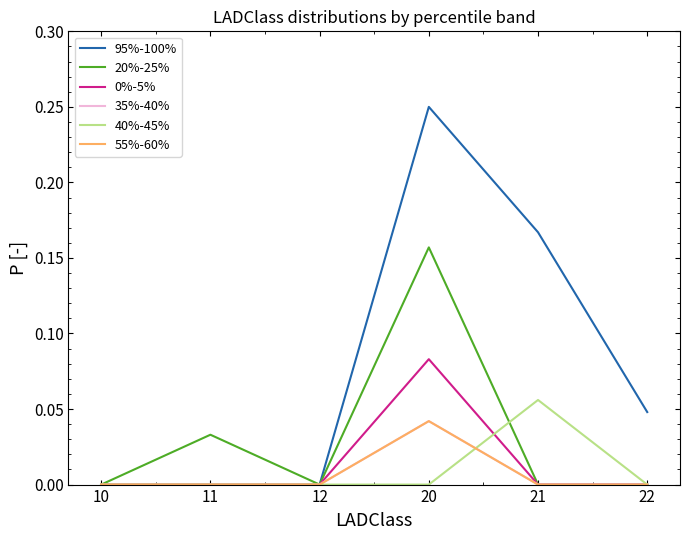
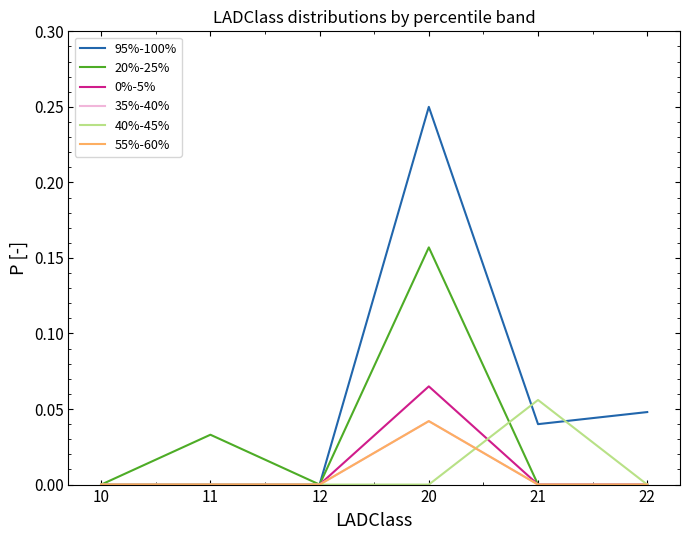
  {
    "95%-100%": {
      "20": 0.250,
-     "21": 0.167,
+     "21": 0.040,
      "22": 0.048
    },
    "20%-25%": {
      "11": 0.033,
      "20": 0.157
    },
    "0%-5%": {
-     "20": 0.083
+     "20": 0.065
    },
    "55%-60%": {
      "20": 0.042
    },
    "40%-45%": {
      "20": 0.000,
      "21": 0.056
    }
  }
